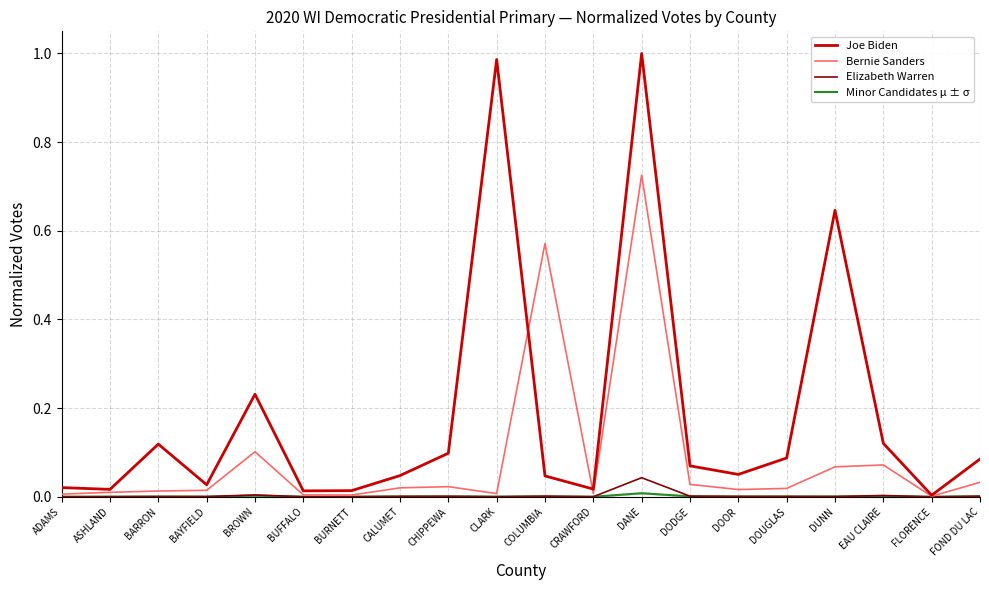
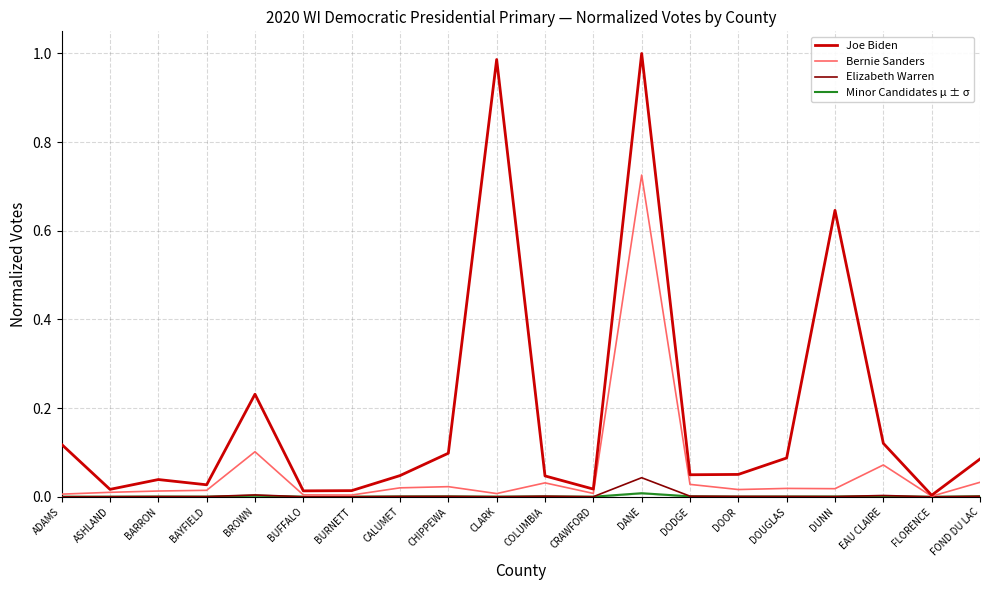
  {
    "Joe Biden": {
-     "ADAMS": 0.02,
+     "ADAMS": 0.12,
      "ASHLAND": 0.02,
-     "BARRON": 0.12,
+     "BARRON": 0.04,
      "BAYFIELD": 0.03,
      "BROWN": 0.23,
      "BUFFALO": 0.01,
      "BURNETT": 0.01,
      "CALUMET": 0.05,
      "CHIPPEWA": 0.10,
      "CLARK": 0.99,
      "COLUMBIA": 0.05,
      "CRAWFORD": 0.02,
      "DANE": 1.00,
-     "DODGE": 0.07,
+     "DODGE": 0.05,
      "DOOR": 0.05,
      "DOUGLAS": 0.09,
      "DUNN": 0.65,
      "EAU CLAIRE": 0.12,
      "FOND DU LAC": 0.09
    },
    "Bernie Sanders": {
      "ASHLAND": 0.01,
      "BARRON": 0.01,
      "BAYFIELD": 0.01,
      "BROWN": 0.10,
      "CALUMET": 0.02,
      "CHIPPEWA": 0.02,
      "CLARK": 0.01,
-     "COLUMBIA": 0.57,
+     "COLUMBIA": 0.03,
      "CRAWFORD": 0.01,
      "DANE": 0.73,
      "DODGE": 0.03,
      "DOOR": 0.02,
      "DOUGLAS": 0.02,
-     "DUNN": 0.07,
+     "DUNN": 0.02,
      "EAU CLAIRE": 0.07,
      "FOND DU LAC": 0.03
    },
    "Elizabeth Warren": {
      "DANE": 0.04
    }
  }
